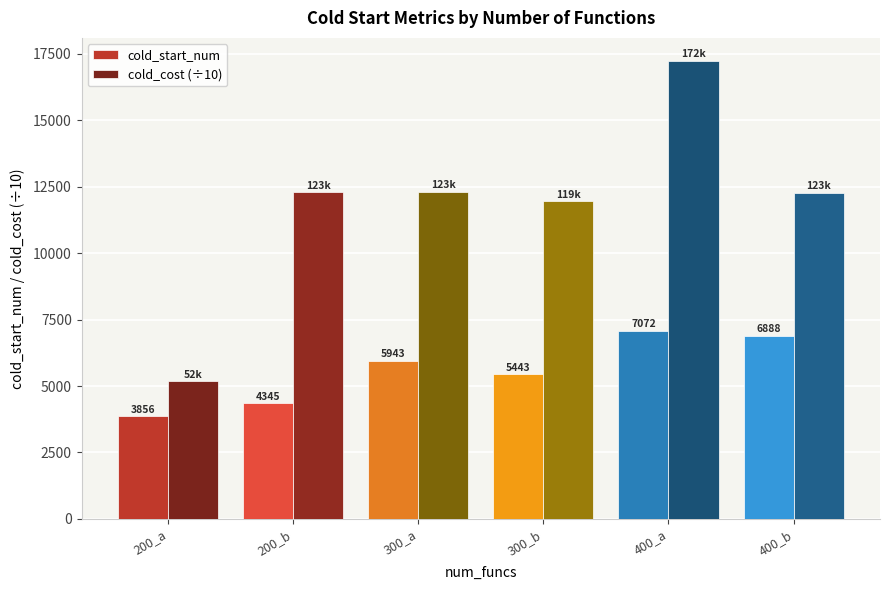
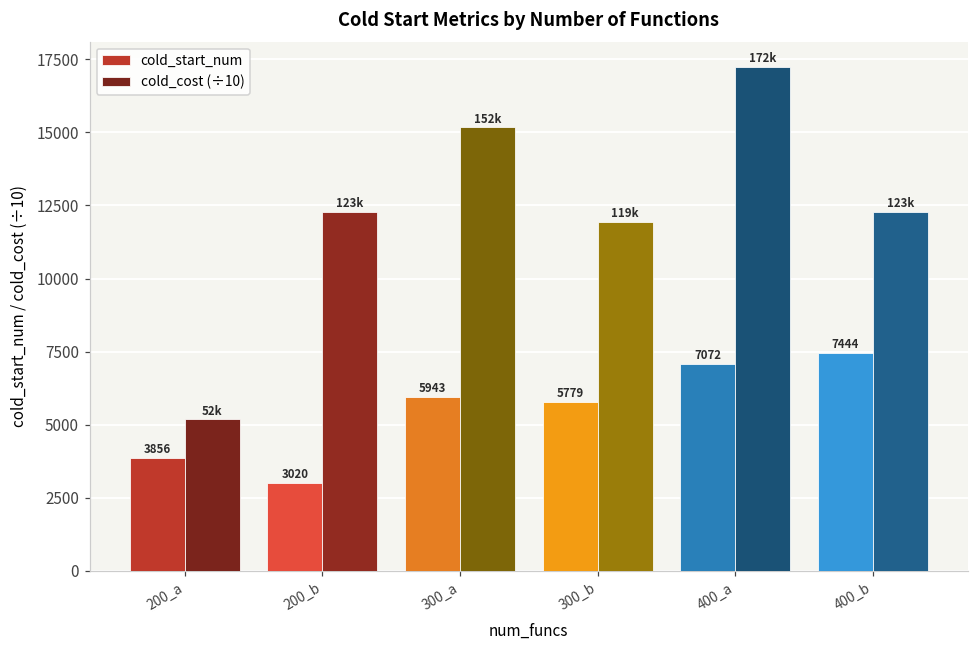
  {
    "cold_start_num": {
      "200_a": "3856",
-     "200_b": "4345",
+     "200_b": "3020",
      "300_a": "5943",
-     "300_b": "5443",
+     "300_b": "5779",
      "400_a": "7072",
-     "400_b": "6888"
+     "400_b": "7444"
    },
    "cold_cost (÷10)": {
-     "300_a": "123k"
+     "300_a": "152k"
    }
  }
